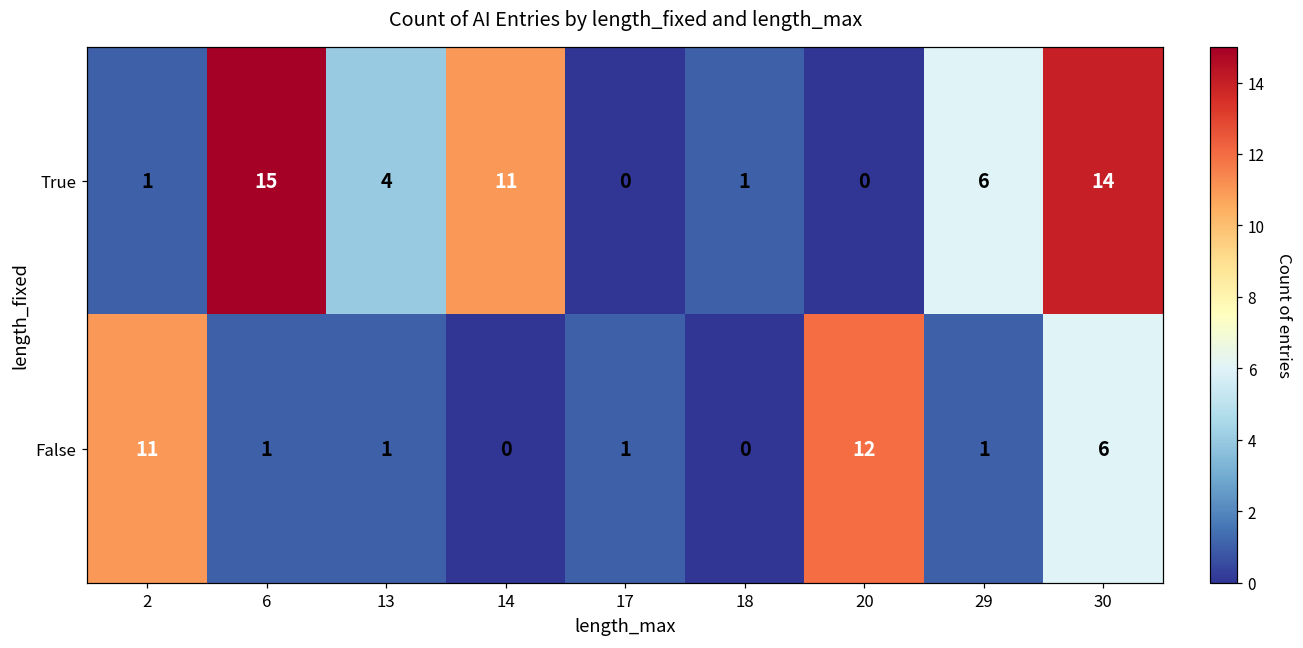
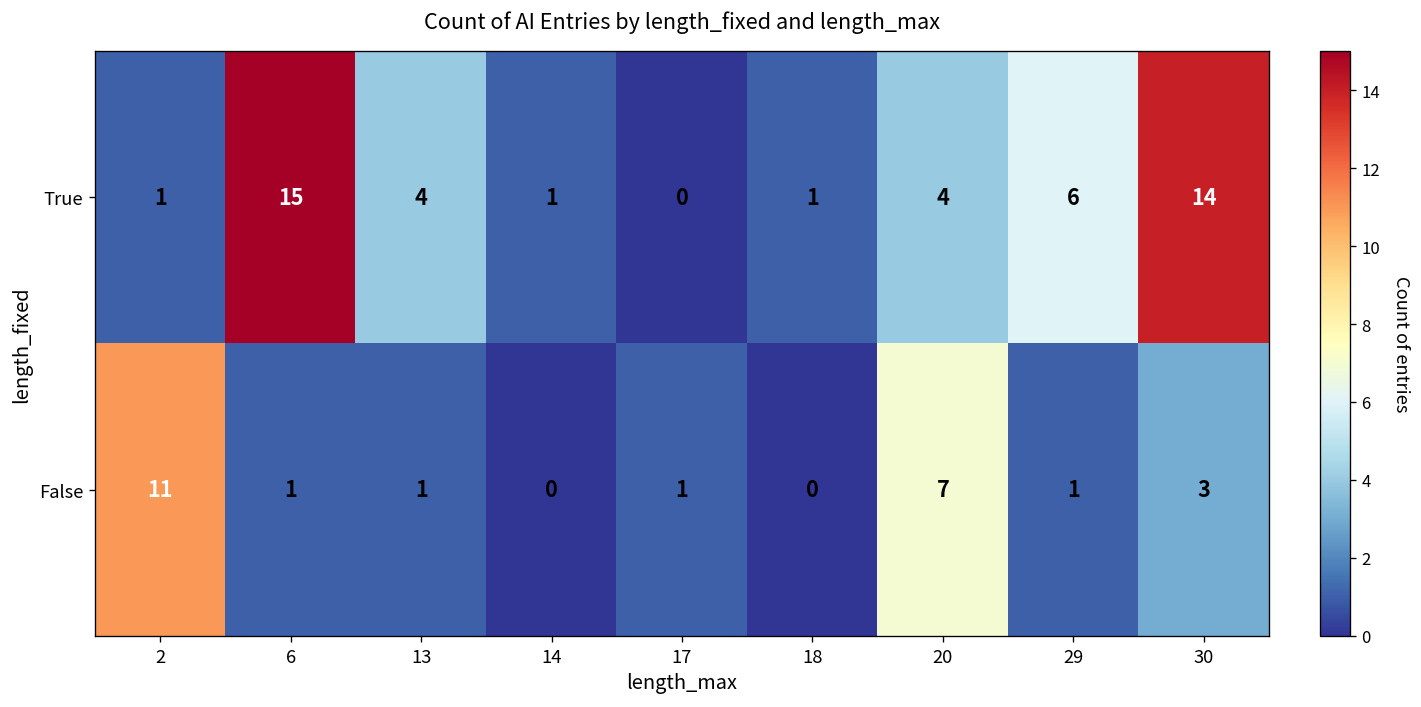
  {
    "True": {
      "2": 1,
      "6": 15,
      "13": 4,
-     "14": 11,
+     "14": 1,
      "17": 0,
      "18": 1,
-     "20": 0,
+     "20": 4,
      "29": 6,
      "30": 14
    },
    "False": {
      "2": 11,
      "6": 1,
      "13": 1,
      "14": 0,
      "17": 1,
      "18": 0,
-     "20": 12,
+     "20": 7,
      "29": 1,
-     "30": 6
+     "30": 3
    }
  }
